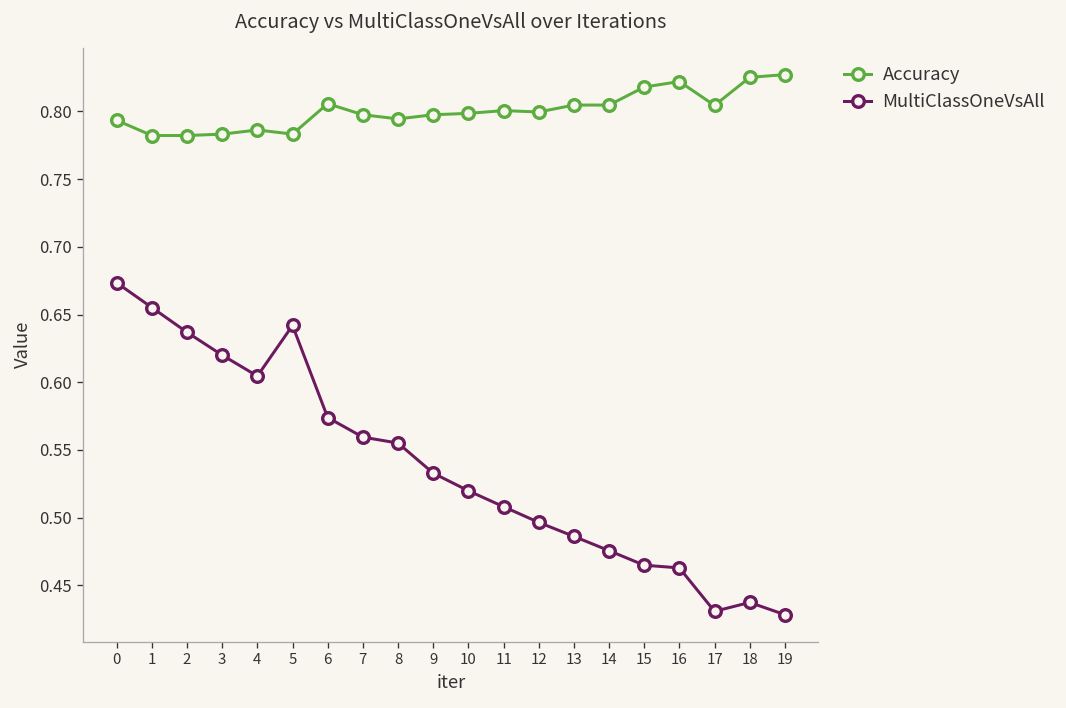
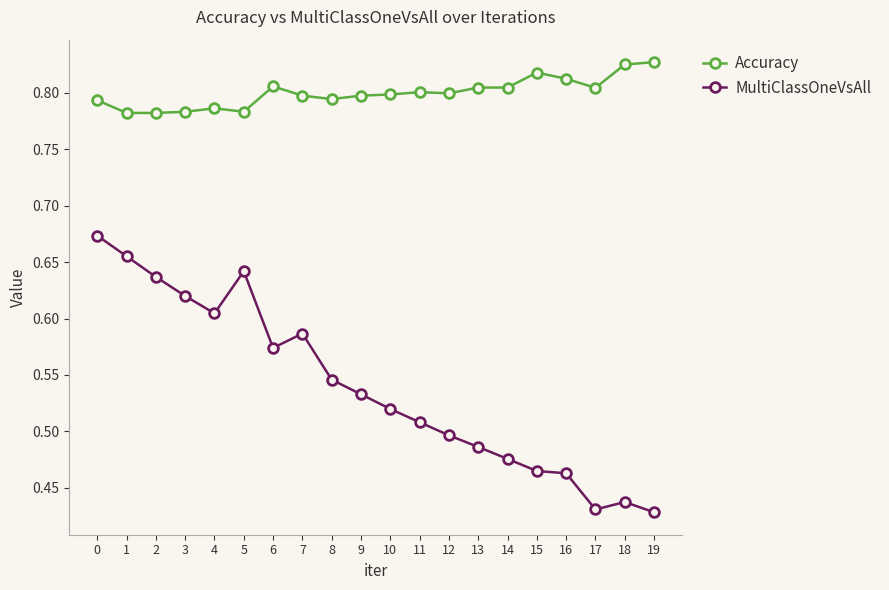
  {
    "Accuracy": {
      "0": 0.793,
      "1": 0.782,
      "2": 0.782,
      "3": 0.783,
      "4": 0.786,
      "5": 0.783,
      "6": 0.806,
      "7": 0.798,
      "8": 0.794,
      "9": 0.798,
      "10": 0.799,
      "11": 0.801,
      "12": 0.800,
      "13": 0.805,
      "14": 0.805,
      "15": 0.818,
-     "16": 0.822,
+     "16": 0.812,
      "17": 0.804,
      "18": 0.825,
      "19": 0.827
    },
    "MultiClassOneVsAll": {
      "0": 0.673,
      "1": 0.655,
      "2": 0.637,
      "3": 0.620,
      "4": 0.605,
      "5": 0.642,
      "6": 0.574,
-     "7": 0.559,
-     "8": 0.555,
+     "7": 0.587,
+     "8": 0.546,
      "9": 0.533,
      "10": 0.520,
      "11": 0.508,
      "12": 0.496,
      "13": 0.486,
      "14": 0.476,
      "15": 0.465,
      "16": 0.463,
      "17": 0.431,
      "18": 0.437,
      "19": 0.428
    }
  }
